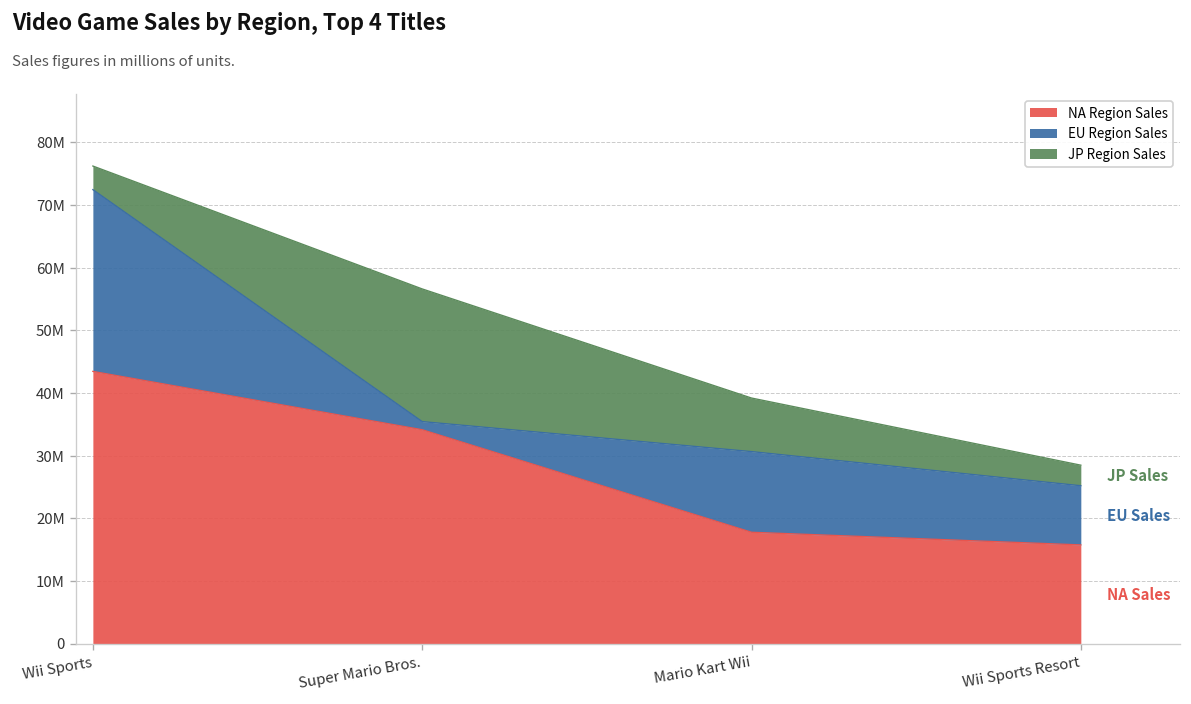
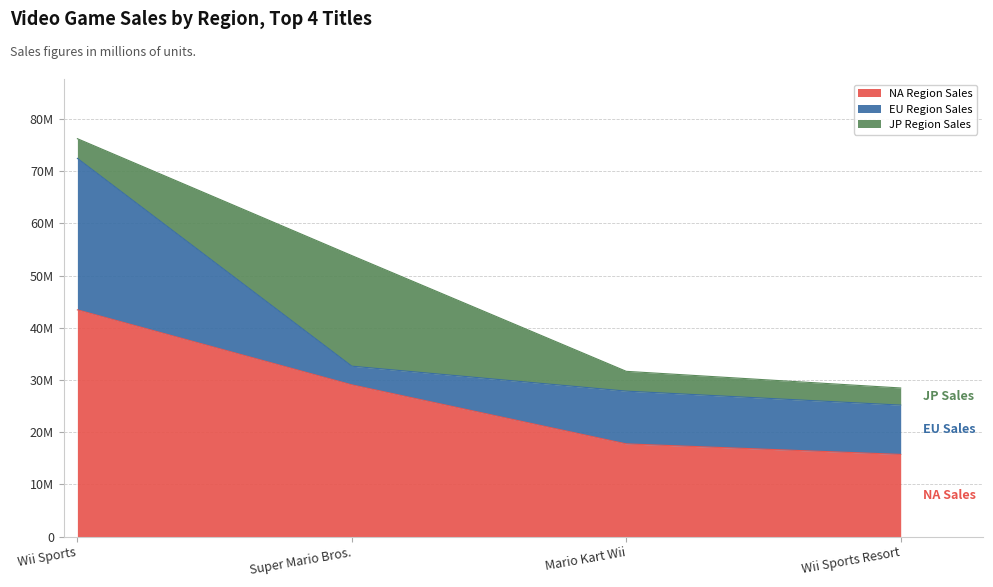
  {
    "NA Region Sales": {
      "Wii Sports": 43000000,
-     "Super Mario Bros.": 34000000,
+     "Super Mario Bros.": 29000000,
      "Mario Kart Wii": 18000000,
      "Wii Sports Resort": 16000000
    },
    "EU Region Sales": {
      "Wii Sports": 29000000,
-     "Super Mario Bros.": 1000000,
-     "Mario Kart Wii": 13000000,
+     "Super Mario Bros.": 4000000,
+     "Mario Kart Wii": 10000000,
      "Wii Sports Resort": 9000000
    },
    "JP Region Sales": {
      "Wii Sports": 4000000,
      "Super Mario Bros.": 21000000,
-     "Mario Kart Wii": 9000000,
+     "Mario Kart Wii": 4000000,
      "Wii Sports Resort": 3000000
    }
  }
